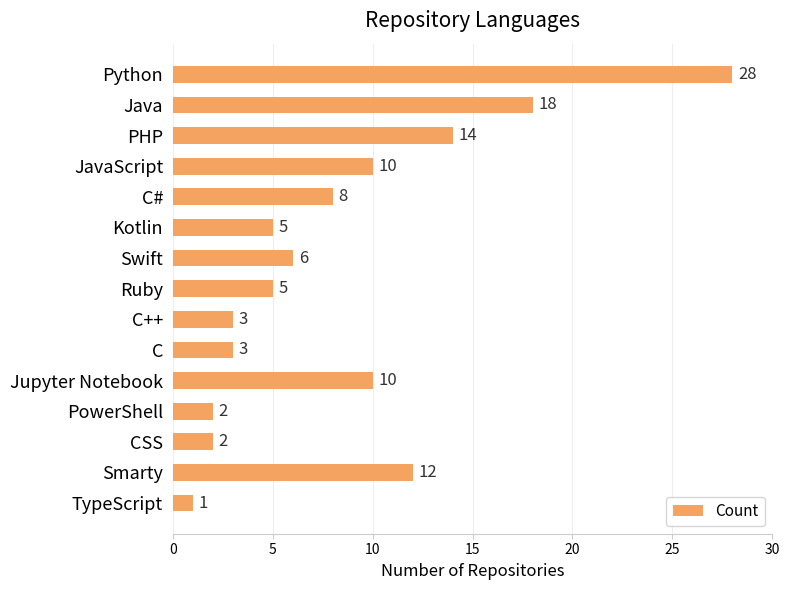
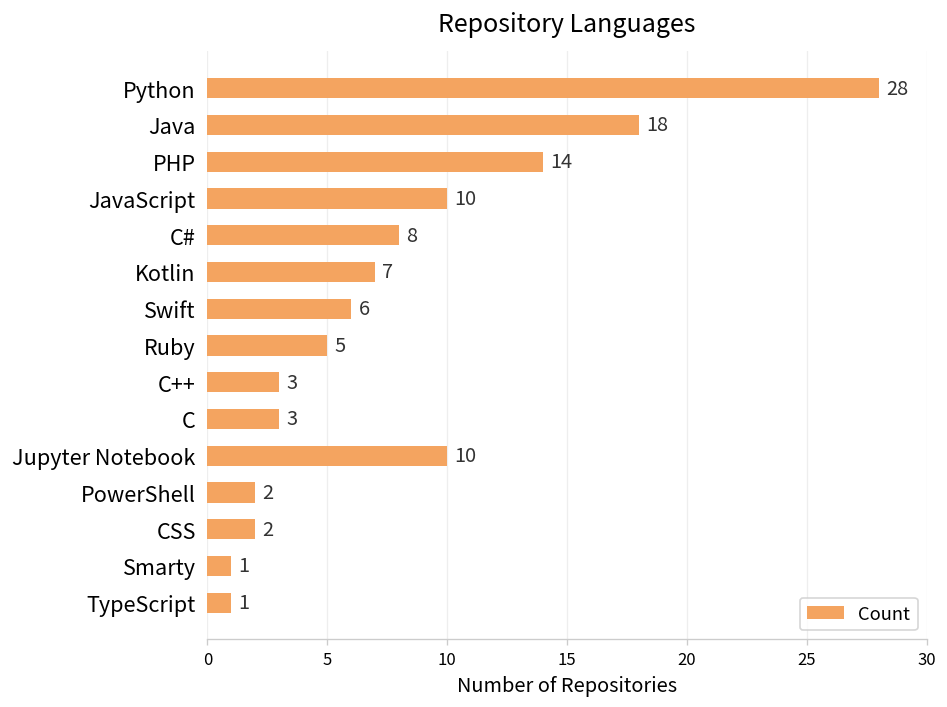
  {
    "Python": 28,
    "Java": 18,
    "PHP": 14,
    "JavaScript": 10,
    "C#": 8,
-   "Kotlin": 5,
+   "Kotlin": 7,
    "Swift": 6,
    "Ruby": 5,
    "C++": 3,
    "C": 3,
    "Jupyter Notebook": 10,
    "PowerShell": 2,
    "CSS": 2,
-   "Smarty": 12,
+   "Smarty": 1,
    "TypeScript": 1
  }
